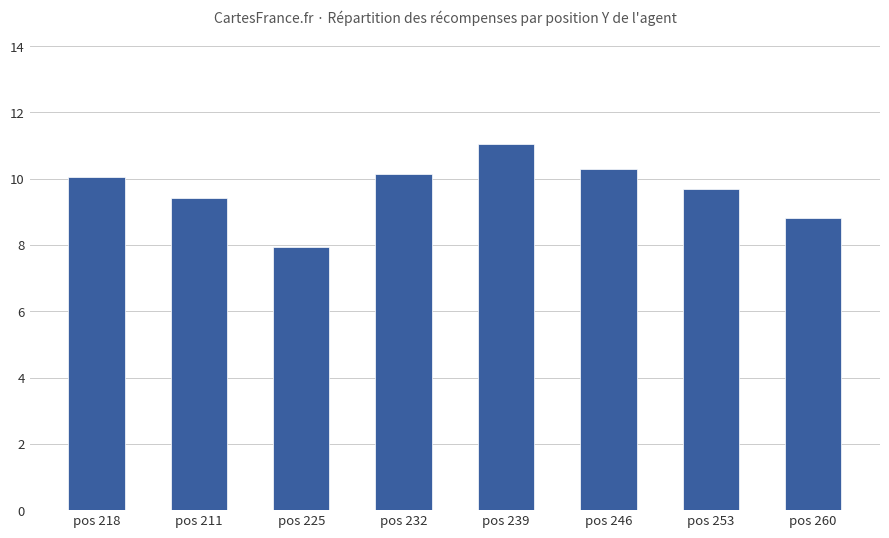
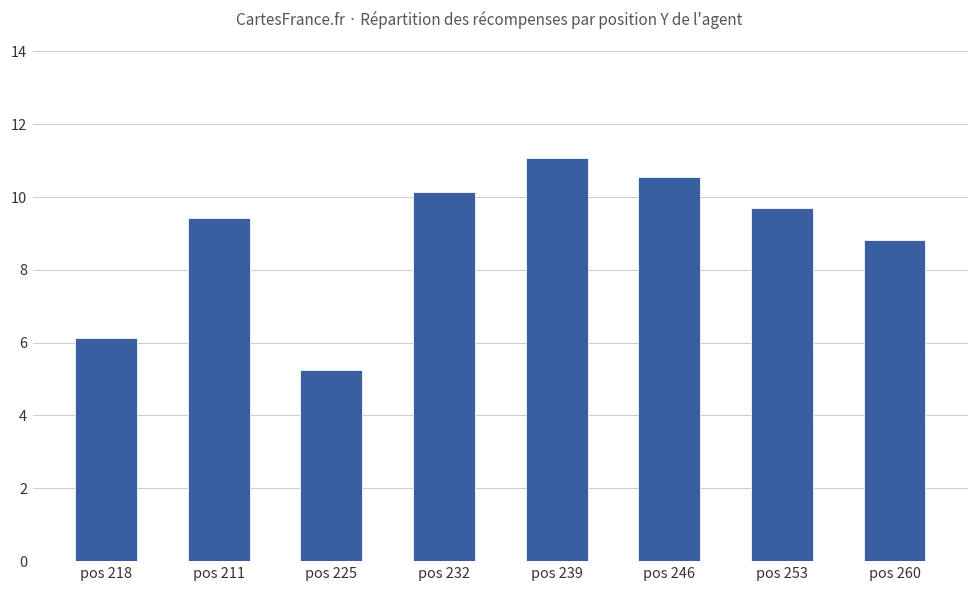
  {
-   "pos 218": 10.0,
+   "pos 218": 6.1,
    "pos 211": 9.4,
-   "pos 225": 7.9,
+   "pos 225": 5.2,
    "pos 232": 10.1,
    "pos 239": 11.0,
-   "pos 246": 10.3,
+   "pos 246": 10.6,
    "pos 253": 9.7,
    "pos 260": 8.8
  }
